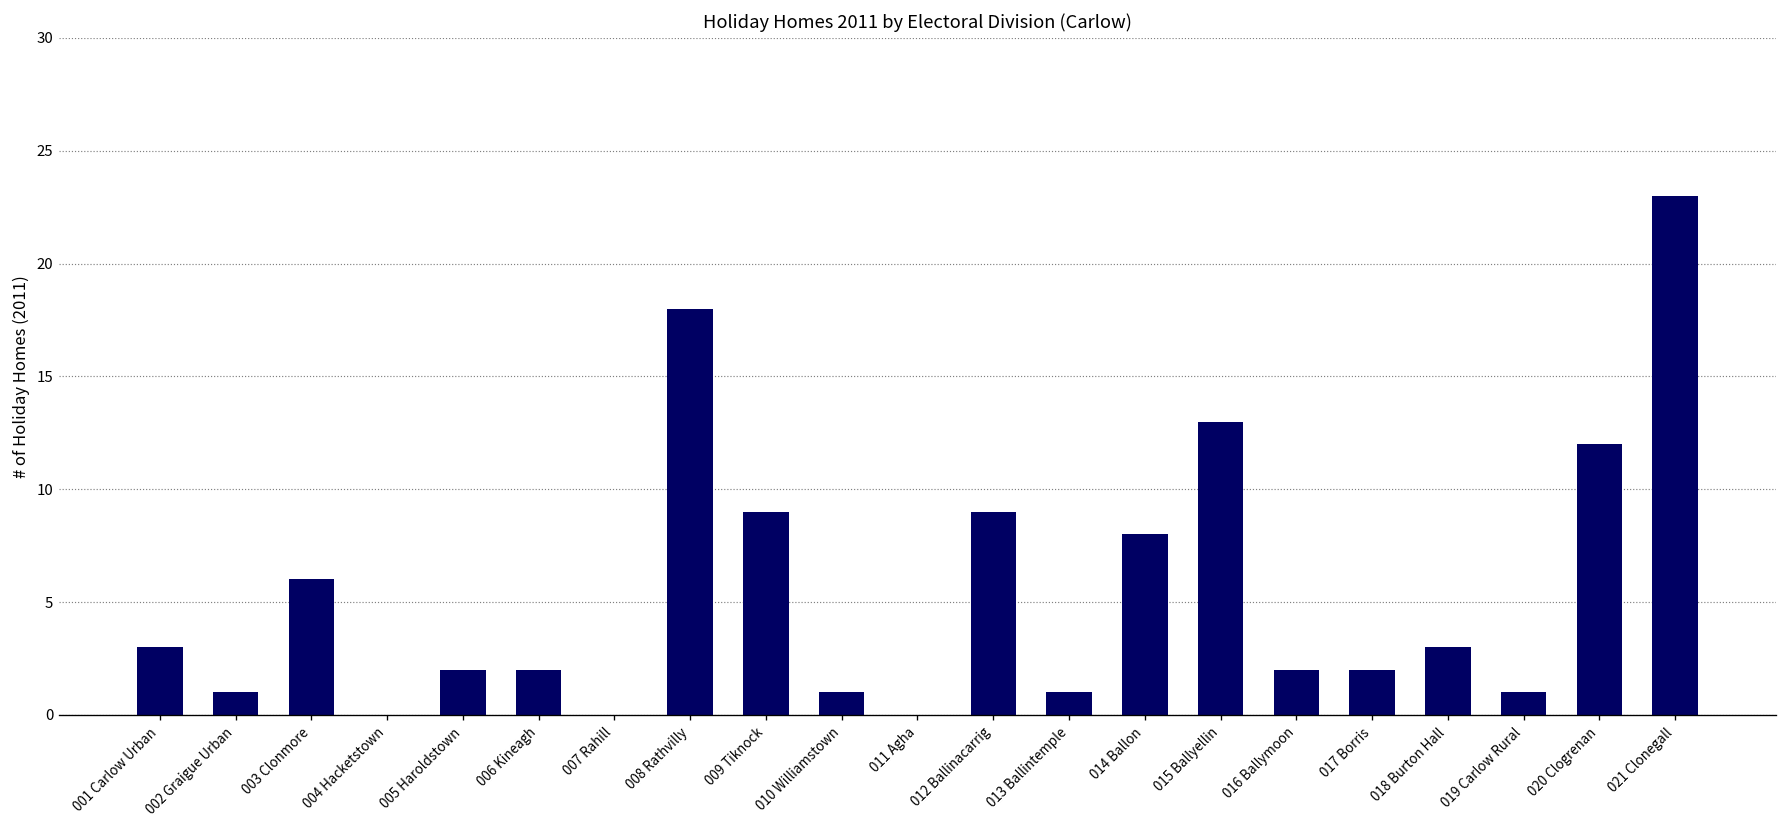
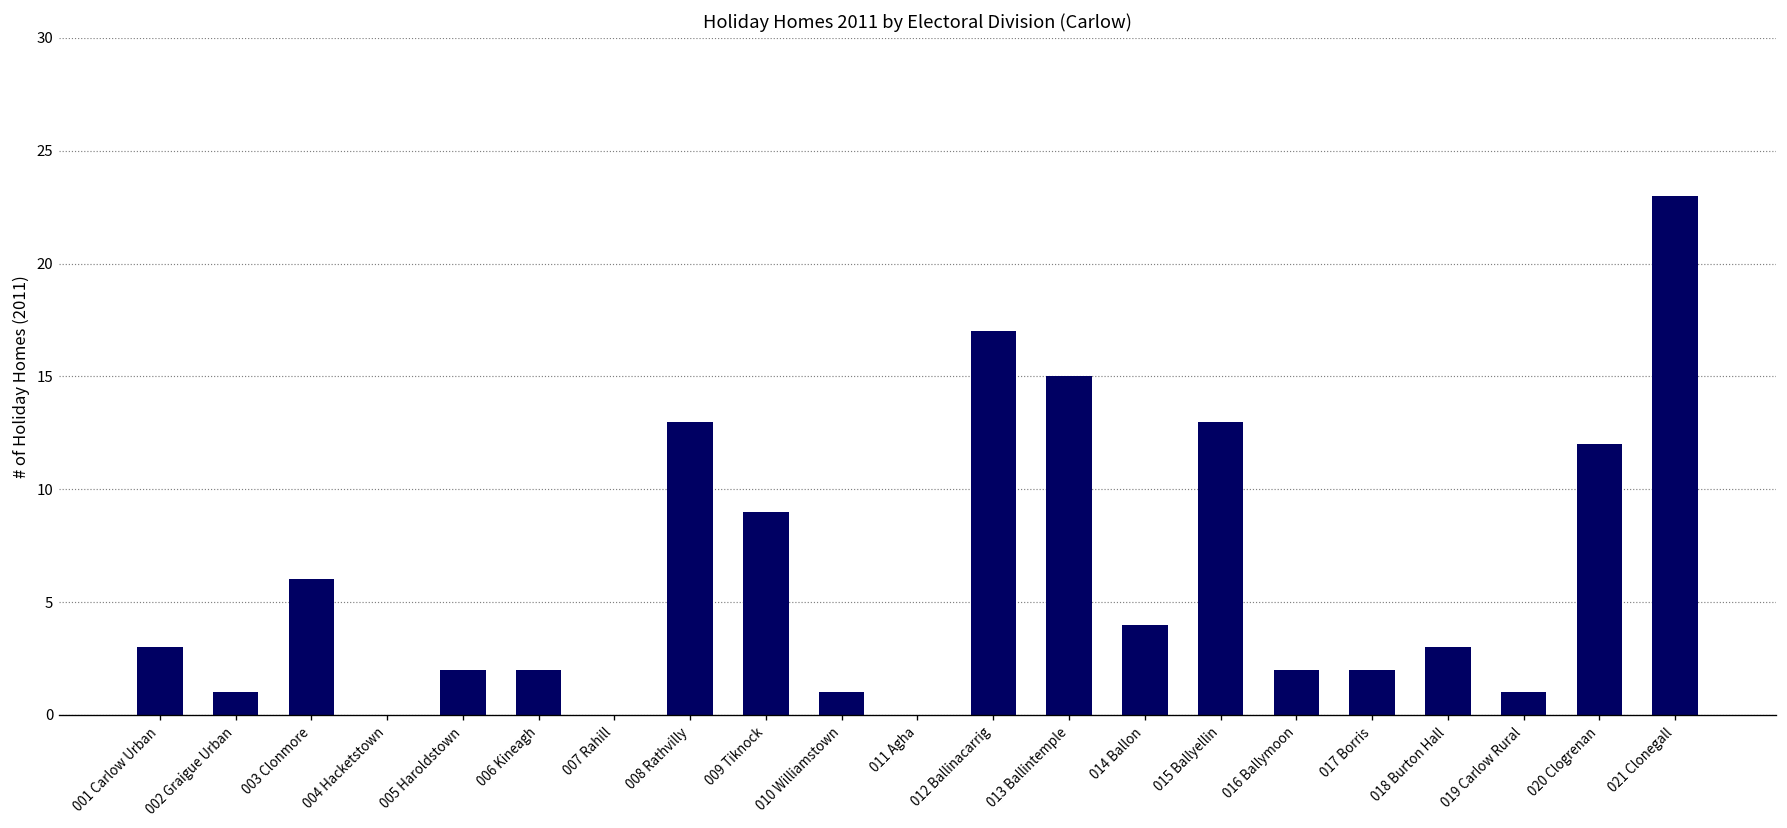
  {
    "001 Carlow Urban": 3,
    "002 Graigue Urban": 1,
    "003 Clonmore": 6,
    "004 Hacketstown": 0,
    "005 Haroldstown": 2,
    "006 Kineagh": 2,
    "007 Rahill": 0,
-   "008 Rathvilly": 18,
+   "008 Rathvilly": 13,
    "009 Tiknock": 9,
    "010 Williamstown": 1,
    "011 Agha": 0,
-   "012 Ballinacarrig": 9,
-   "013 Ballintemple": 1,
-   "014 Ballon": 8,
+   "012 Ballinacarrig": 17,
+   "013 Ballintemple": 15,
+   "014 Ballon": 4,
    "015 Ballyellin": 13,
    "016 Ballymoon": 2,
    "017 Borris": 2,
    "018 Burton Hall": 3,
    "019 Carlow Rural": 1,
    "020 Clogrenan": 12,
    "021 Clonegall": 23
  }
